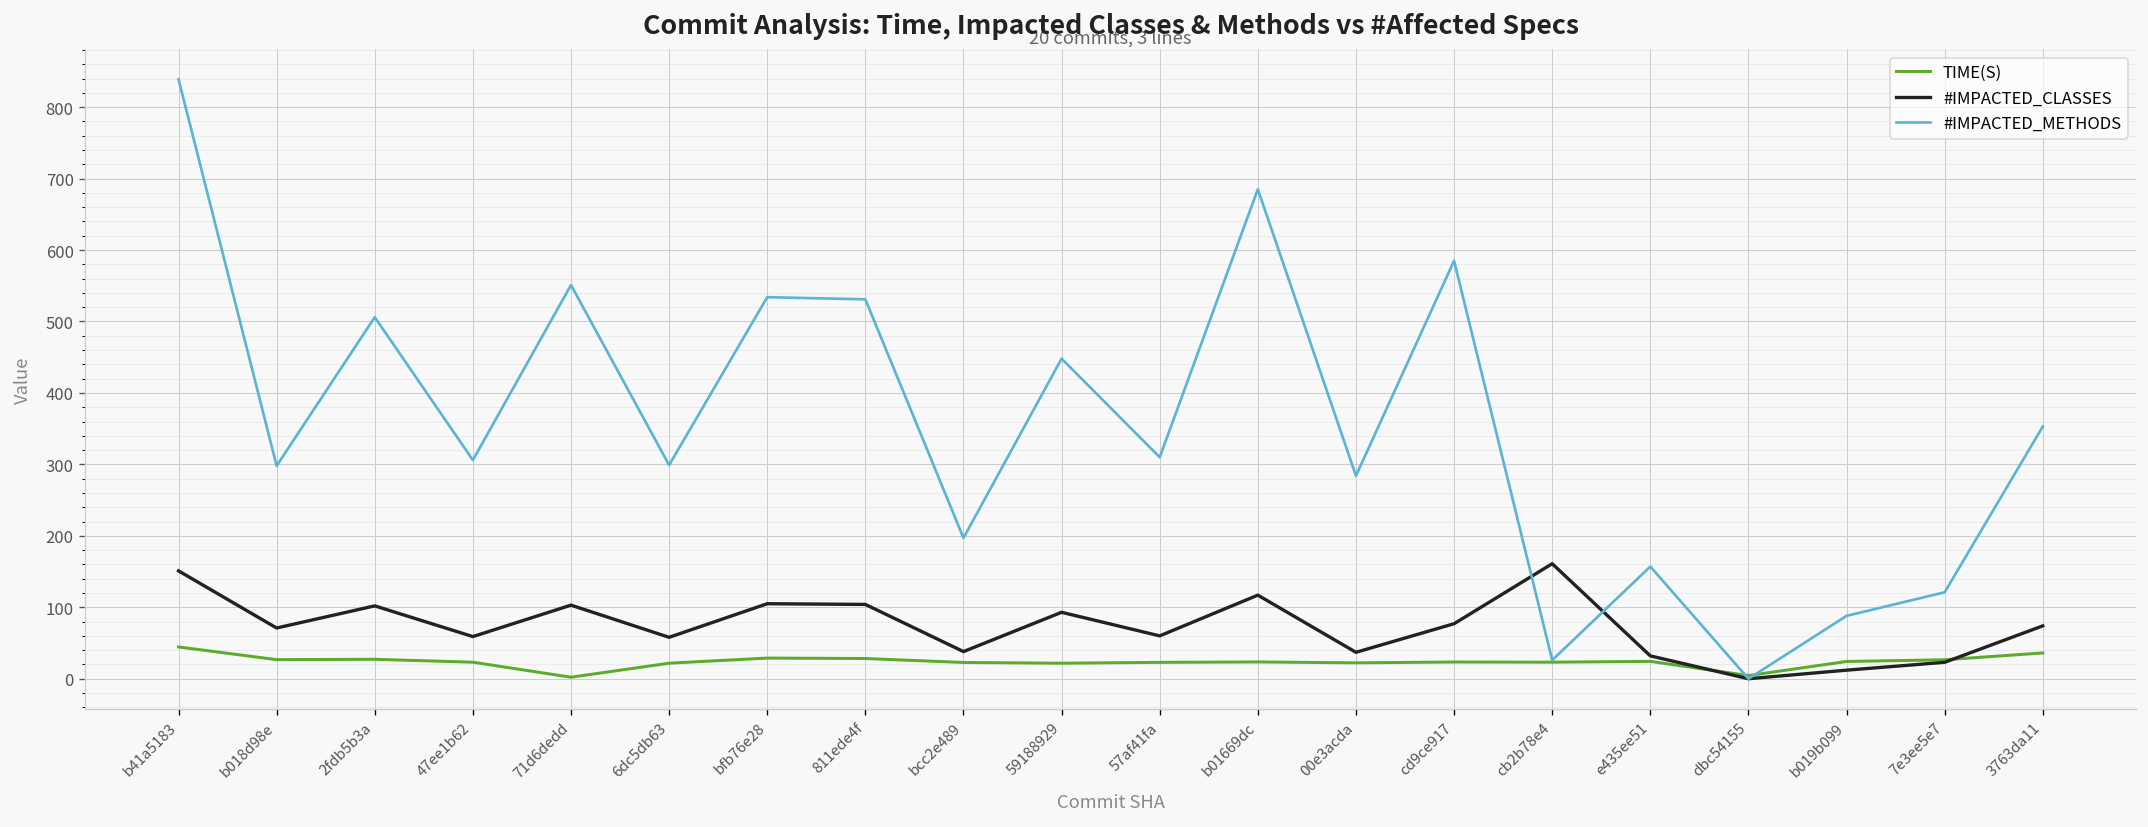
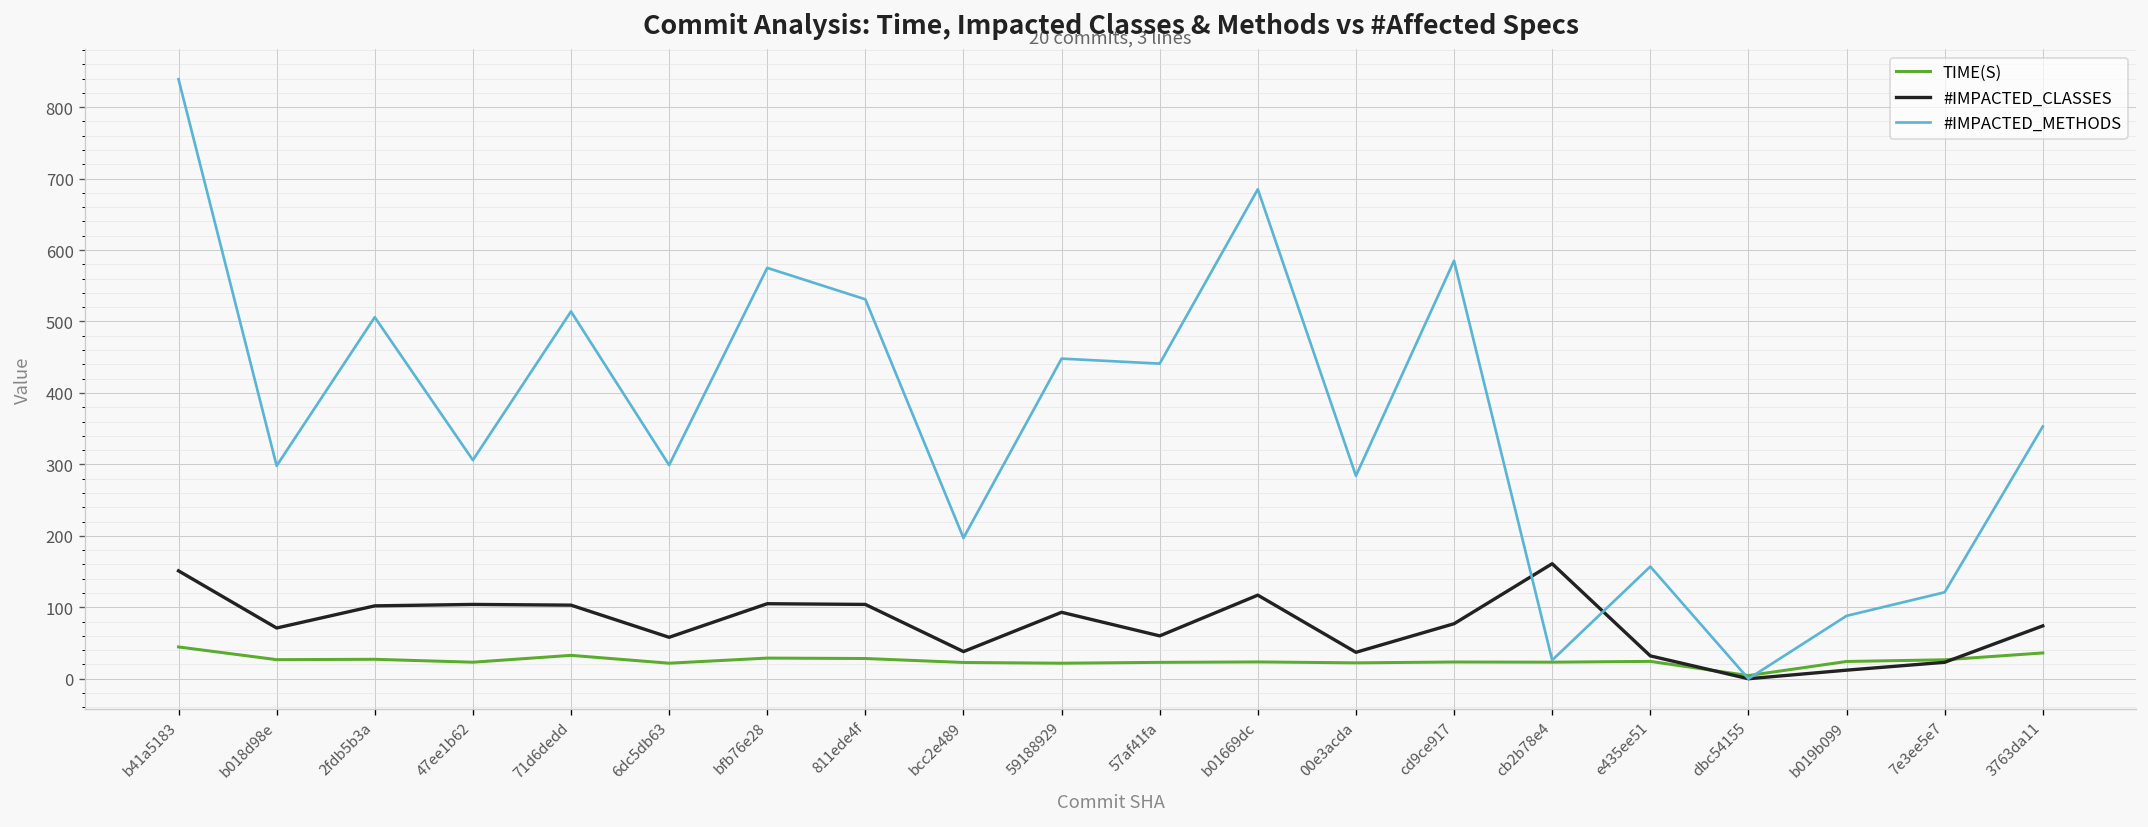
  {
    "TIME(S)": {
      "b41a5183": 40,
      "b018d98e": 30,
      "2fdb5b3a": 30,
      "47ee1b62": 20,
-     "71d6dedd": 0,
+     "71d6dedd": 30,
      "6dc5db63": 20,
      "bfb76e28": 30,
      "811ede4f": 30,
      "bcc2e489": 20,
      "59188929": 20,
      "57af41fa": 20,
      "b01669dc": 20,
      "00e3acda": 20,
      "cd9ce917": 20,
      "e435ee51": 20,
      "dbc54155": 0,
      "b019b099": 20,
      "3763da11": 40
    },
    "#IMPACTED_CLASSES": {
      "b41a5183": 150,
      "b018d98e": 70,
      "2fdb5b3a": 100,
-     "47ee1b62": 60,
+     "47ee1b62": 100,
      "71d6dedd": 100,
      "6dc5db63": 60,
      "bfb76e28": 110,
      "811ede4f": 100,
      "bcc2e489": 40,
      "59188929": 90,
      "57af41fa": 60,
      "b01669dc": 120,
      "00e3acda": 40,
      "cd9ce917": 80,
      "cb2b78e4": 160,
      "e435ee51": 30,
      "b019b099": 10,
      "3763da11": 70
    },
    "#IMPACTED_METHODS": {
      "b41a5183": 840,
      "b018d98e": 300,
      "2fdb5b3a": 510,
      "47ee1b62": 310,
-     "71d6dedd": 550,
+     "71d6dedd": 510,
      "6dc5db63": 300,
-     "bfb76e28": 530,
+     "bfb76e28": 580,
      "811ede4f": 530,
      "bcc2e489": 200,
      "59188929": 450,
-     "57af41fa": 310,
+     "57af41fa": 440,
      "b01669dc": 690,
      "00e3acda": 280,
      "cd9ce917": 590,
      "e435ee51": 160,
      "b019b099": 90,
      "7e3ee5e7": 120,
      "3763da11": 350
    }
  }
